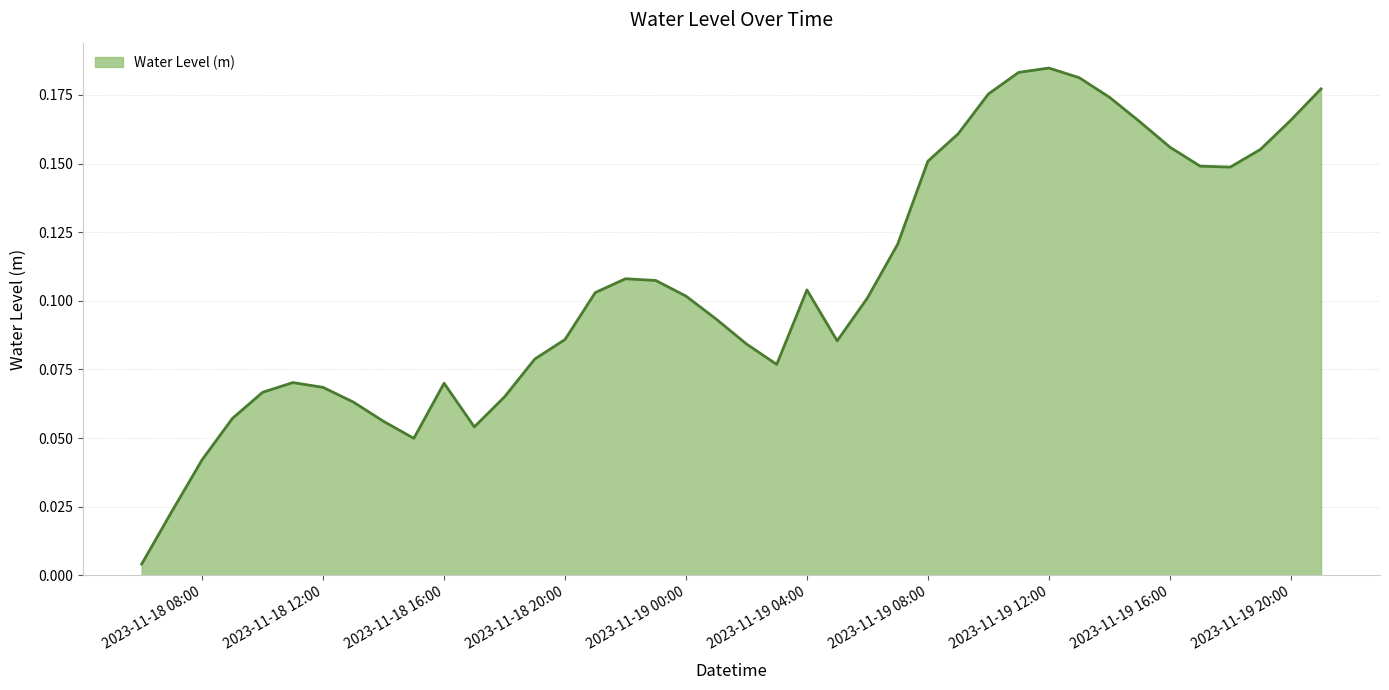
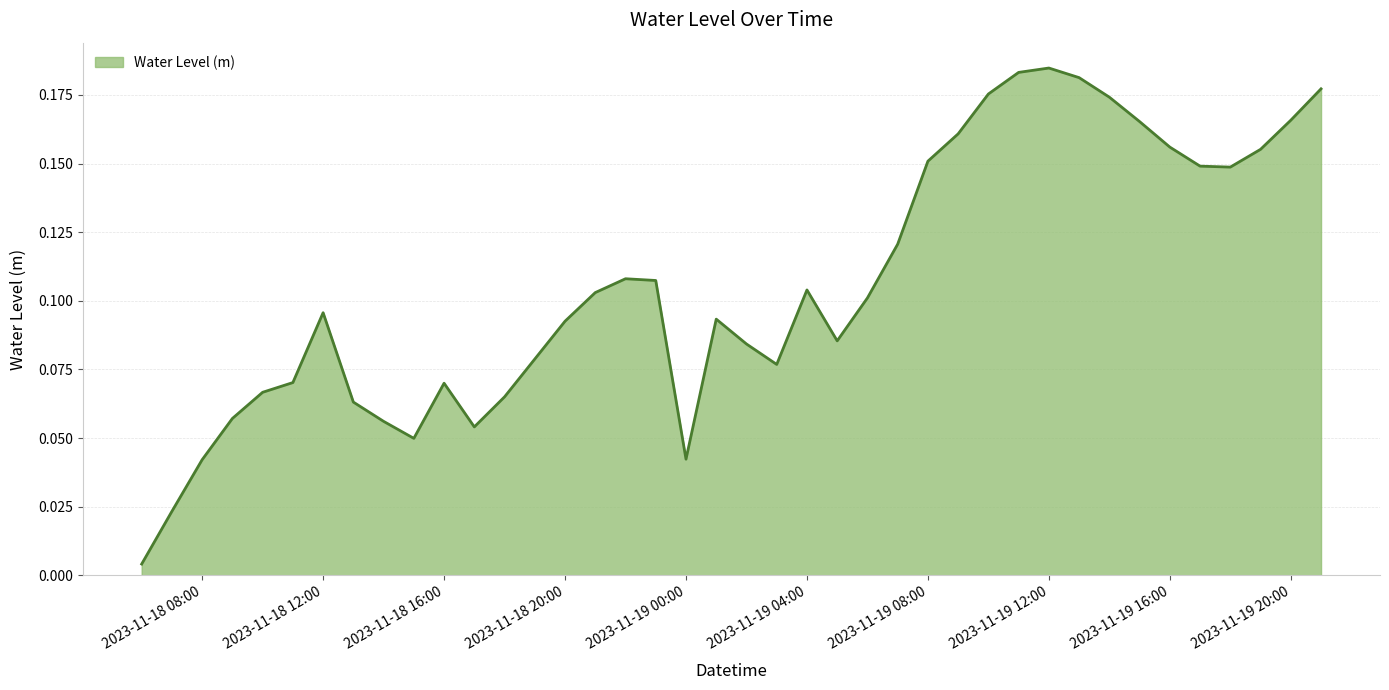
  {
    "2023-11-18 08:00": 0.042,
-   "2023-11-18 12:00": 0.068,
+   "2023-11-18 12:00": 0.096,
    "2023-11-18 16:00": 0.070,
-   "2023-11-18 20:00": 0.086,
-   "2023-11-19 00:00": 0.102,
+   "2023-11-18 20:00": 0.093,
+   "2023-11-19 00:00": 0.042,
    "2023-11-19 04:00": 0.104,
    "2023-11-19 08:00": 0.151,
    "2023-11-19 12:00": 0.185,
    "2023-11-19 16:00": 0.156,
    "2023-11-19 20:00": 0.166
  }
